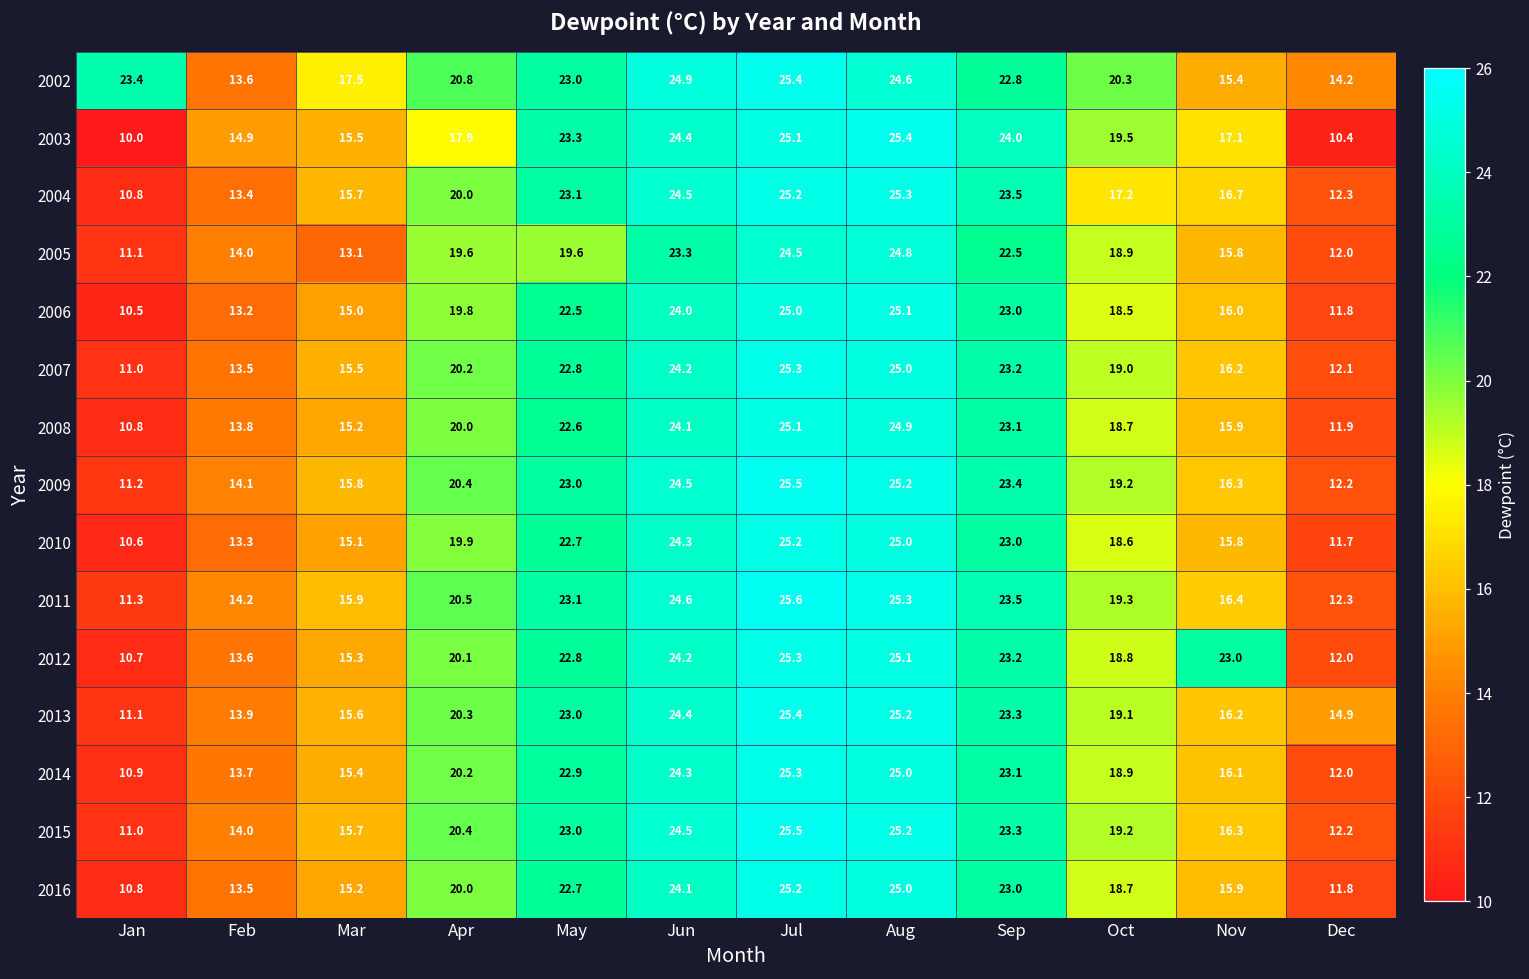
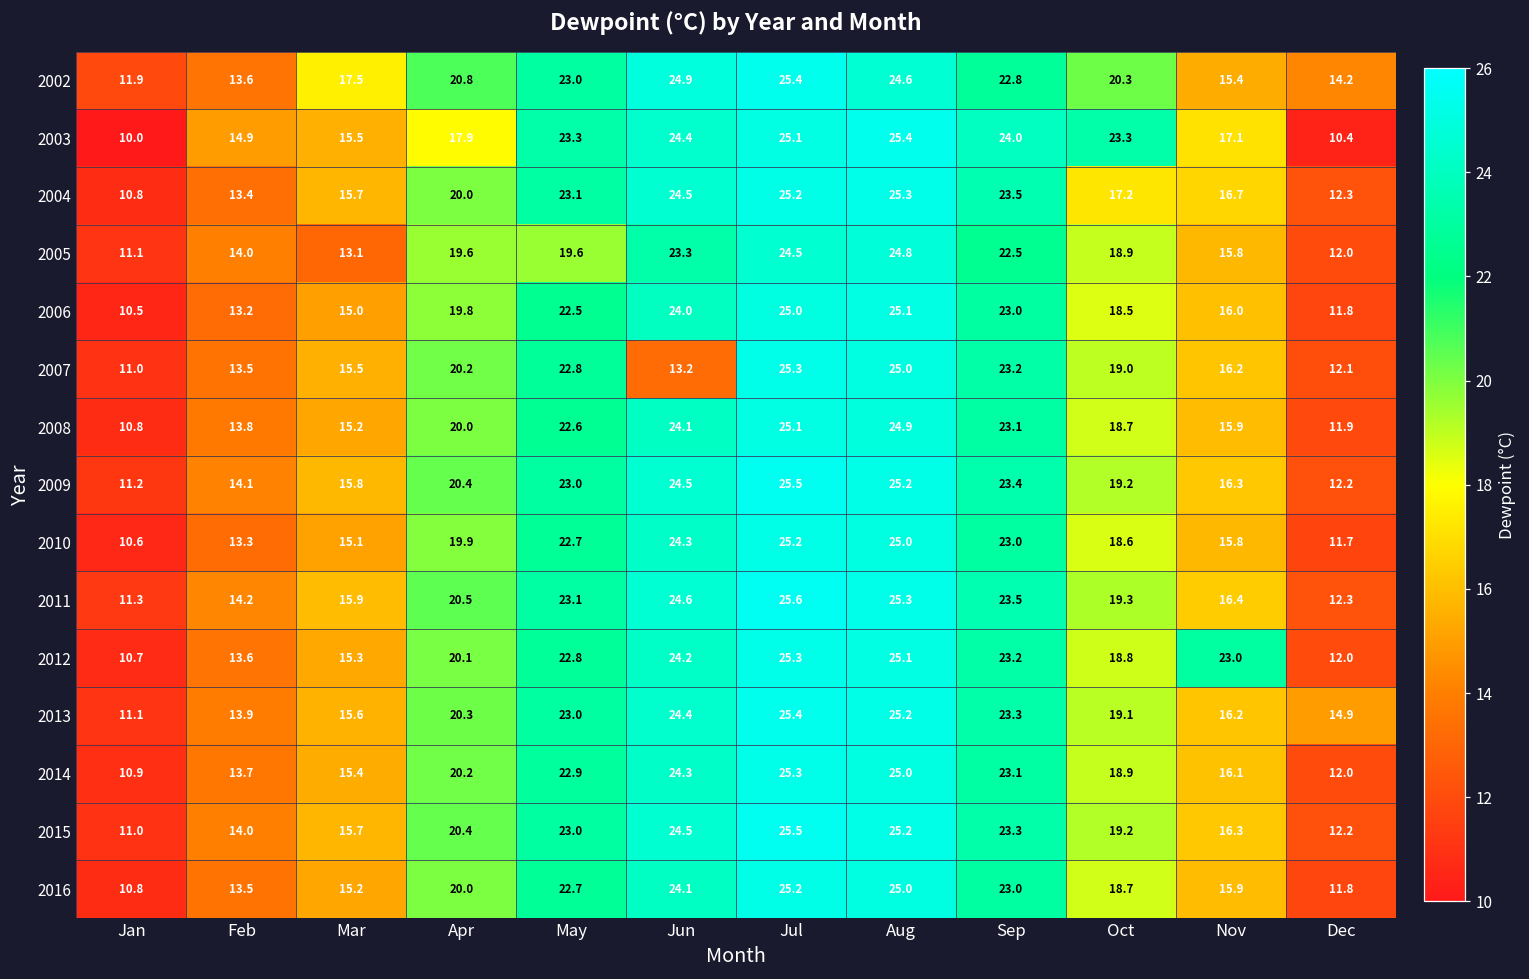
  {
    "2002": {
-     "Jan": 23.4,
+     "Jan": 11.9,
      "Feb": 13.6,
      "Mar": 17.5,
      "Apr": 20.8,
      "May": 23.0,
      "Jun": 24.9,
      "Jul": 25.4,
      "Aug": 24.6,
      "Sep": 22.8,
      "Oct": 20.3,
      "Nov": 15.4,
      "Dec": 14.2
    },
    "2003": {
      "Jan": 10.0,
      "Feb": 14.9,
      "Mar": 15.5,
      "Apr": 17.9,
      "May": 23.3,
      "Jun": 24.4,
      "Jul": 25.1,
      "Aug": 25.4,
      "Sep": 24.0,
-     "Oct": 19.5,
+     "Oct": 23.3,
      "Nov": 17.1,
      "Dec": 10.4
    },
    "2004": {
      "Jan": 10.8,
      "Feb": 13.4,
      "Mar": 15.7,
      "Apr": 20.0,
      "May": 23.1,
      "Jun": 24.5,
      "Jul": 25.2,
      "Aug": 25.3,
      "Sep": 23.5,
      "Oct": 17.2,
      "Nov": 16.7,
      "Dec": 12.3
    },
    "2005": {
      "Jan": 11.1,
      "Feb": 14.0,
      "Mar": 13.1,
      "Apr": 19.6,
      "May": 19.6,
      "Jun": 23.3,
      "Jul": 24.5,
      "Aug": 24.8,
      "Sep": 22.5,
      "Oct": 18.9,
      "Nov": 15.8,
      "Dec": 12.0
    },
    "2006": {
      "Jan": 10.5,
      "Feb": 13.2,
      "Mar": 15.0,
      "Apr": 19.8,
      "May": 22.5,
      "Jun": 24.0,
      "Jul": 25.0,
      "Aug": 25.1,
      "Sep": 23.0,
      "Oct": 18.5,
      "Nov": 16.0,
      "Dec": 11.8
    },
    "2007": {
      "Jan": 11.0,
      "Feb": 13.5,
      "Mar": 15.5,
      "Apr": 20.2,
      "May": 22.8,
-     "Jun": 24.2,
+     "Jun": 13.2,
      "Jul": 25.3,
      "Aug": 25.0,
      "Sep": 23.2,
      "Oct": 19.0,
      "Nov": 16.2,
      "Dec": 12.1
    },
    "2008": {
      "Jan": 10.8,
      "Feb": 13.8,
      "Mar": 15.2,
      "Apr": 20.0,
      "May": 22.6,
      "Jun": 24.1,
      "Jul": 25.1,
      "Aug": 24.9,
      "Sep": 23.1,
      "Oct": 18.7,
      "Nov": 15.9,
      "Dec": 11.9
    },
    "2009": {
      "Jan": 11.2,
      "Feb": 14.1,
      "Mar": 15.8,
      "Apr": 20.4,
      "May": 23.0,
      "Jun": 24.5,
      "Jul": 25.5,
      "Aug": 25.2,
      "Sep": 23.4,
      "Oct": 19.2,
      "Nov": 16.3,
      "Dec": 12.2
    },
    "2010": {
      "Jan": 10.6,
      "Feb": 13.3,
      "Mar": 15.1,
      "Apr": 19.9,
      "May": 22.7,
      "Jun": 24.3,
      "Jul": 25.2,
      "Aug": 25.0,
      "Sep": 23.0,
      "Oct": 18.6,
      "Nov": 15.8,
      "Dec": 11.7
    },
    "2011": {
      "Jan": 11.3,
      "Feb": 14.2,
      "Mar": 15.9,
      "Apr": 20.5,
      "May": 23.1,
      "Jun": 24.6,
      "Jul": 25.6,
      "Aug": 25.3,
      "Sep": 23.5,
      "Oct": 19.3,
      "Nov": 16.4,
      "Dec": 12.3
    },
    "2012": {
      "Jan": 10.7,
      "Feb": 13.6,
      "Mar": 15.3,
      "Apr": 20.1,
      "May": 22.8,
      "Jun": 24.2,
      "Jul": 25.3,
      "Aug": 25.1,
      "Sep": 23.2,
      "Oct": 18.8,
      "Nov": 23.0,
      "Dec": 12.0
    },
    "2013": {
      "Jan": 11.1,
      "Feb": 13.9,
      "Mar": 15.6,
      "Apr": 20.3,
      "May": 23.0,
      "Jun": 24.4,
      "Jul": 25.4,
      "Aug": 25.2,
      "Sep": 23.3,
      "Oct": 19.1,
      "Nov": 16.2,
      "Dec": 14.9
    },
    "2014": {
      "Jan": 10.9,
      "Feb": 13.7,
      "Mar": 15.4,
      "Apr": 20.2,
      "May": 22.9,
      "Jun": 24.3,
      "Jul": 25.3,
      "Aug": 25.0,
      "Sep": 23.1,
      "Oct": 18.9,
      "Nov": 16.1,
      "Dec": 12.0
    },
    "2015": {
      "Jan": 11.0,
      "Feb": 14.0,
      "Mar": 15.7,
      "Apr": 20.4,
      "May": 23.0,
      "Jun": 24.5,
      "Jul": 25.5,
      "Aug": 25.2,
      "Sep": 23.3,
      "Oct": 19.2,
      "Nov": 16.3,
      "Dec": 12.2
    },
    "2016": {
      "Jan": 10.8,
      "Feb": 13.5,
      "Mar": 15.2,
      "Apr": 20.0,
      "May": 22.7,
      "Jun": 24.1,
      "Jul": 25.2,
      "Aug": 25.0,
      "Sep": 23.0,
      "Oct": 18.7,
      "Nov": 15.9,
      "Dec": 11.8
    }
  }
